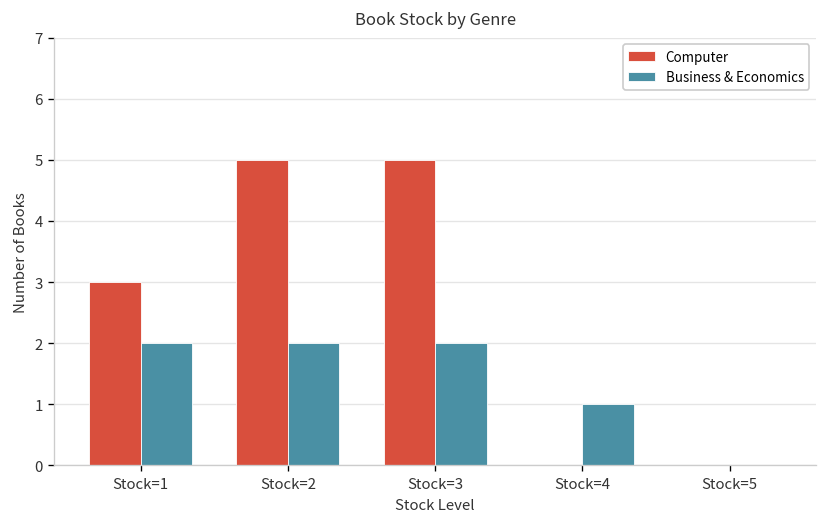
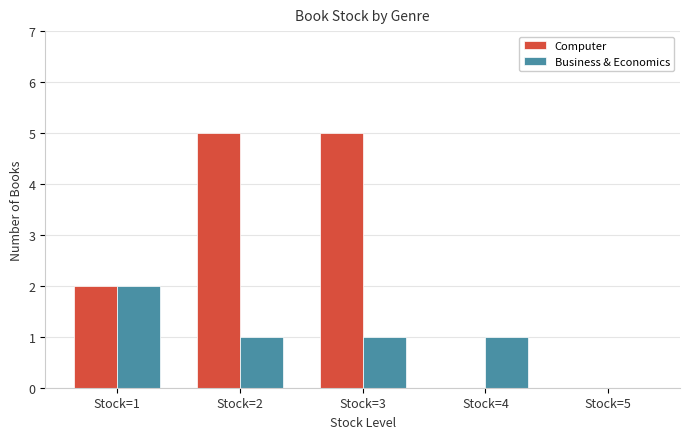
  {
    "Computer": {
-     "Stock=1": 3,
+     "Stock=1": 2,
      "Stock=2": 5,
      "Stock=3": 5,
      "Stock=4": 0,
      "Stock=5": 0
    },
    "Business & Economics": {
      "Stock=1": 2,
-     "Stock=2": 2,
-     "Stock=3": 2,
+     "Stock=2": 1,
+     "Stock=3": 1,
      "Stock=4": 1,
      "Stock=5": 0
    }
  }
